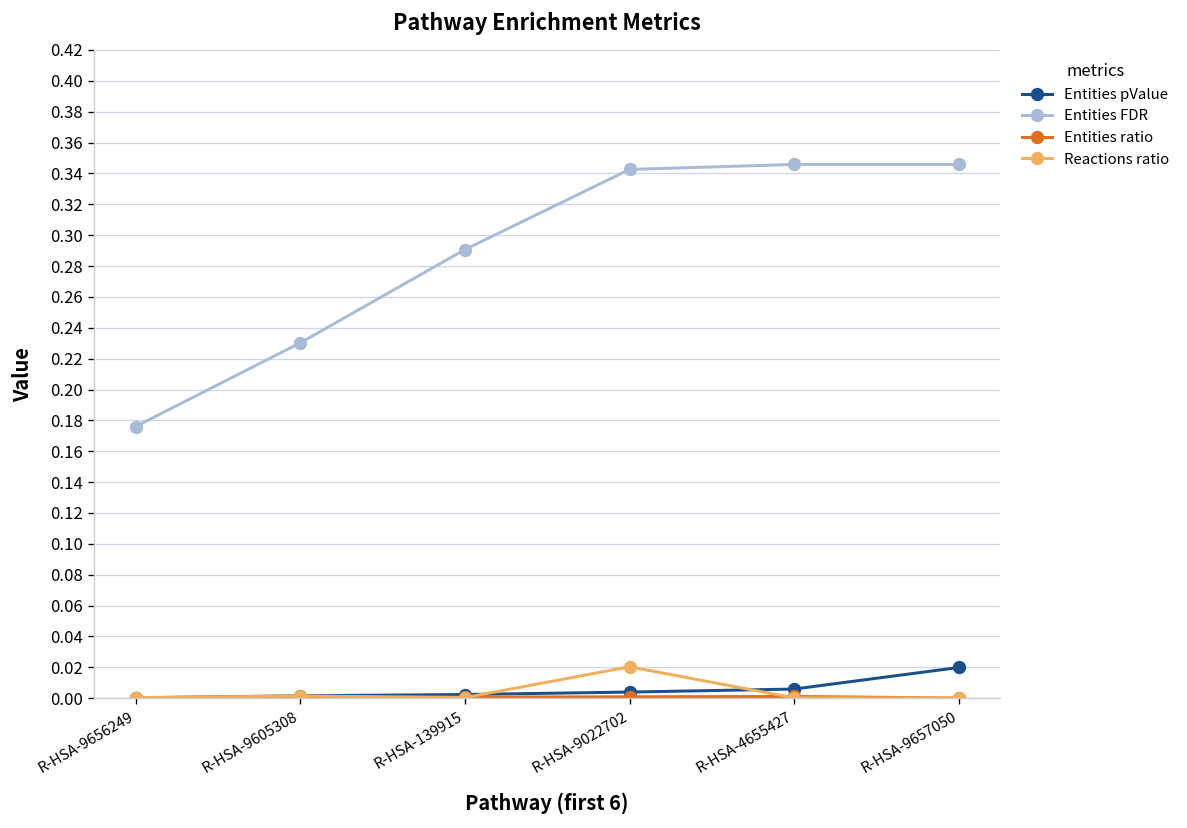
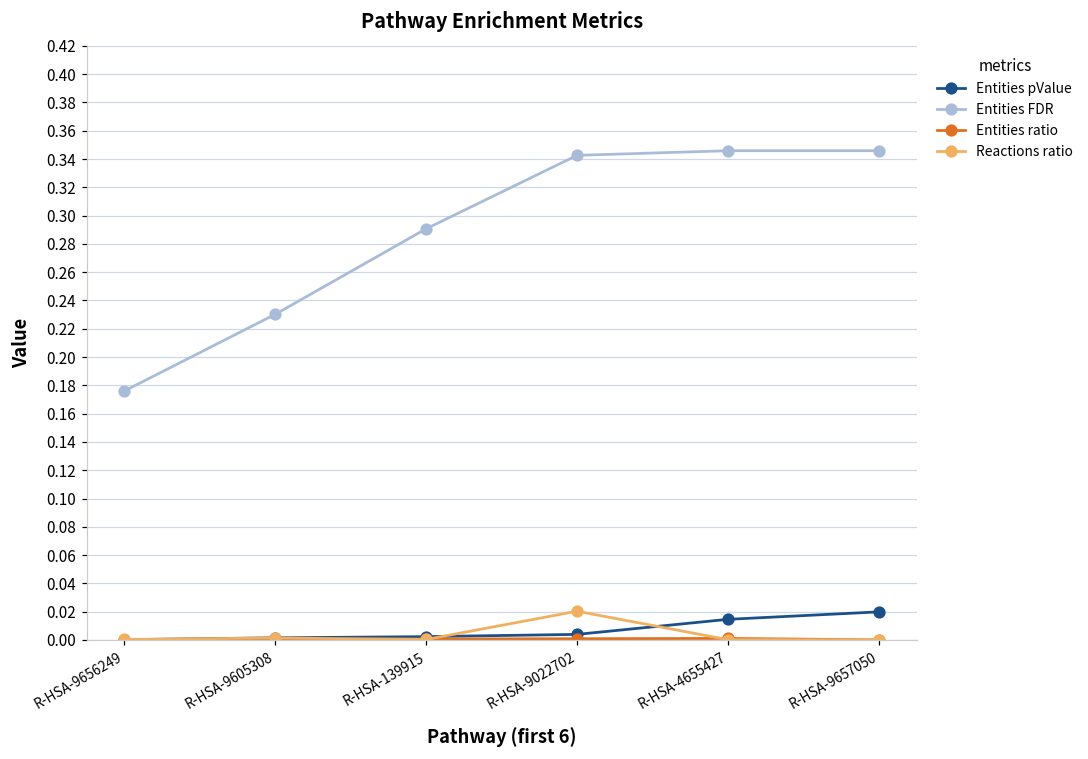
  {
    "Entities pValue": {
      "R-HSA-9022702": 0.004,
-     "R-HSA-4655427": 0.006,
+     "R-HSA-4655427": 0.015,
      "R-HSA-9657050": 0.020
    },
    "Entities FDR": {
      "R-HSA-9656249": 0.176,
      "R-HSA-9605308": 0.230,
      "R-HSA-139915": 0.291,
      "R-HSA-9022702": 0.343,
      "R-HSA-4655427": 0.346,
      "R-HSA-9657050": 0.346
    },
    "Entities ratio": {
      "R-HSA-9022702": 0.001
    },
    "Reactions ratio": {
      "R-HSA-9022702": 0.020
    }
  }
